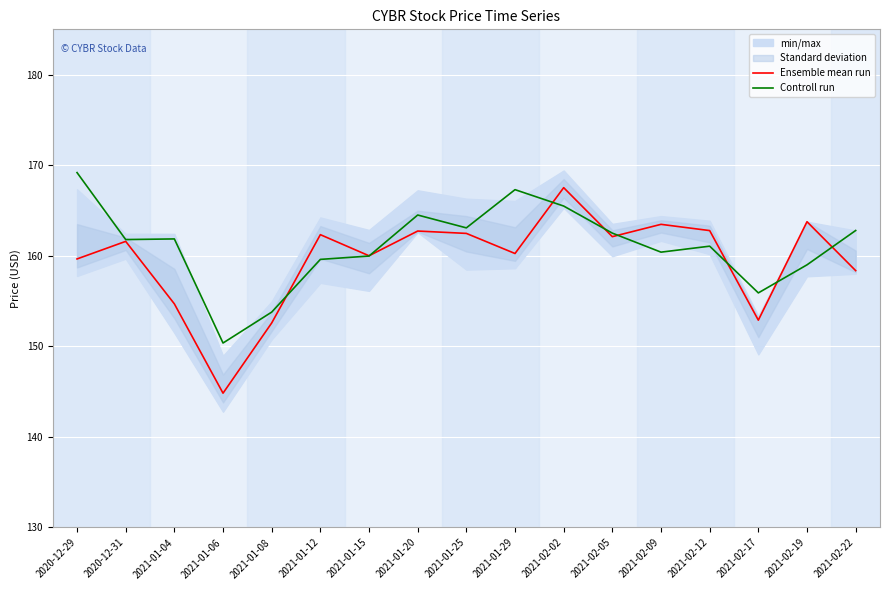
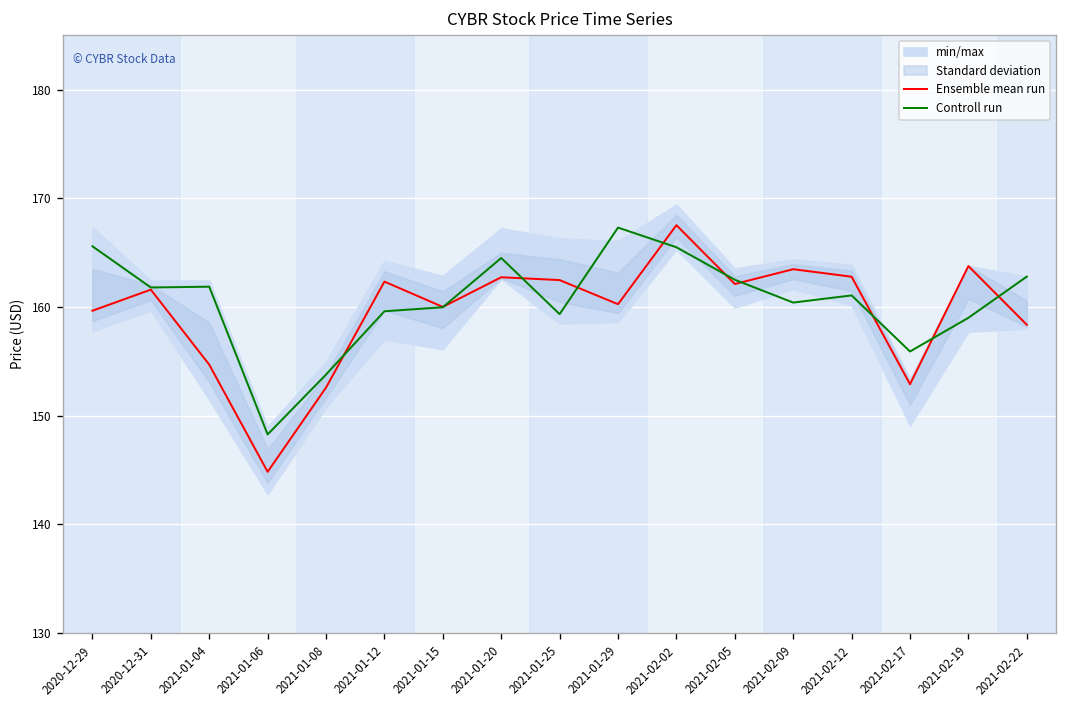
  {
    "Ensemble mean run": {
      "2020-12-29": 160,
      "2021-01-04": 155,
      "2021-01-06": 145,
      "2021-01-08": 153,
      "2021-01-12": 162,
      "2021-01-20": 163,
      "2021-01-25": 162,
      "2021-01-29": 160,
      "2021-02-02": 168,
      "2021-02-05": 162,
      "2021-02-09": 163,
      "2021-02-12": 163,
      "2021-02-22": 158
    },
    "Controll run": {
-     "2020-12-29": 169,
+     "2020-12-29": 166,
      "2021-01-04": 162,
-     "2021-01-06": 150,
+     "2021-01-06": 148,
      "2021-01-12": 160,
      "2021-01-20": 165,
-     "2021-01-25": 163,
+     "2021-01-25": 159,
      "2021-01-29": 167,
      "2021-02-02": 165,
      "2021-02-05": 163,
      "2021-02-09": 160,
      "2021-02-12": 161,
      "2021-02-17": 156,
      "2021-02-19": 159
    }
  }
